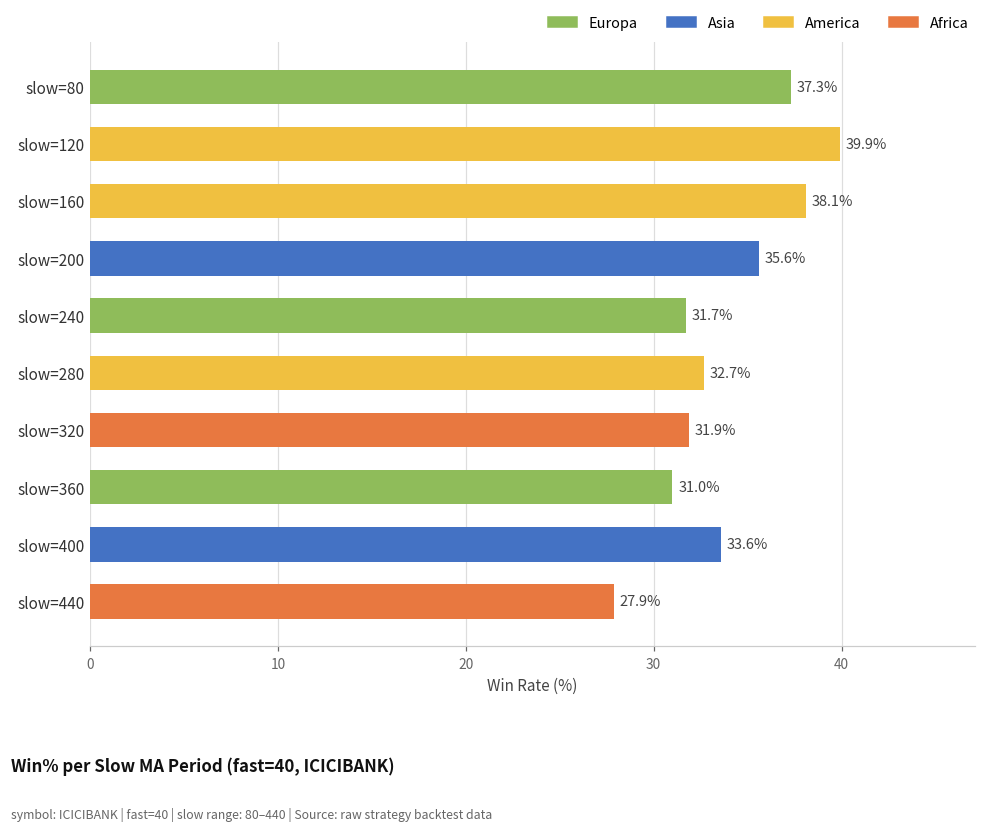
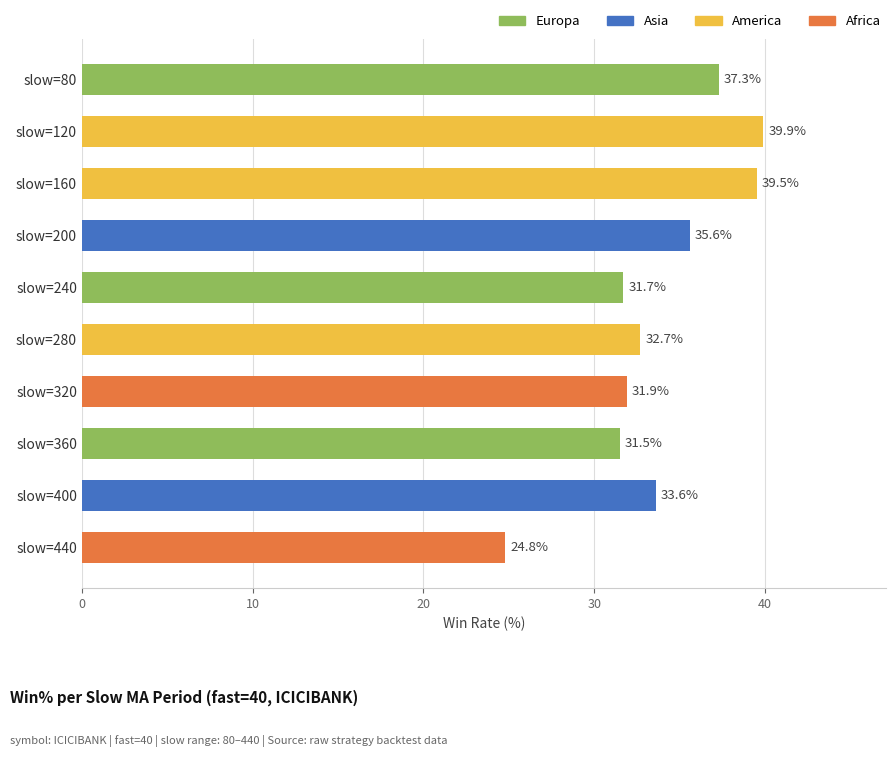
  {
    "slow=80": "37.3%",
    "slow=120": "39.9%",
-   "slow=160": "38.1%",
+   "slow=160": "39.5%",
    "slow=200": "35.6%",
    "slow=240": "31.7%",
    "slow=280": "32.7%",
    "slow=320": "31.9%",
-   "slow=360": "31.0%",
+   "slow=360": "31.5%",
    "slow=400": "33.6%",
-   "slow=440": "27.9%"
+   "slow=440": "24.8%"
  }
